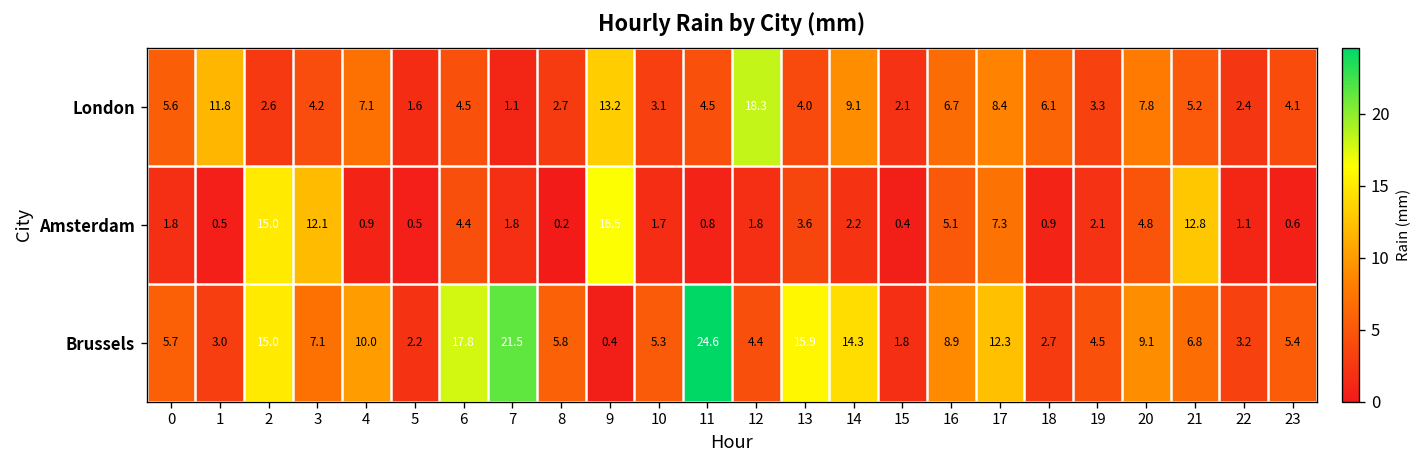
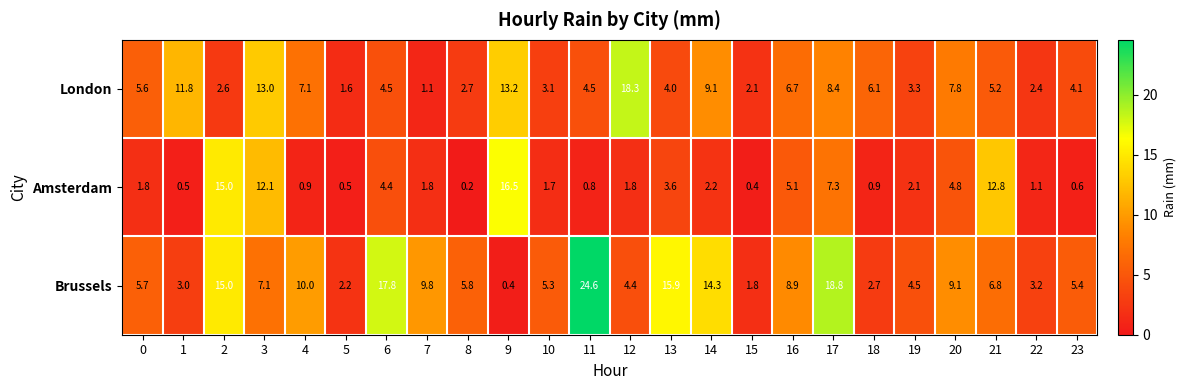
  {
    "London": {
      "0": 5.6,
      "1": 11.8,
      "2": 2.6,
-     "3": 4.2,
+     "3": 13.0,
      "4": 7.1,
      "5": 1.6,
      "6": 4.5,
      "7": 1.1,
      "8": 2.7,
      "9": 13.2,
      "10": 3.1,
      "11": 4.5,
      "12": 18.3,
      "13": 4.0,
      "14": 9.1,
      "15": 2.1,
      "16": 6.7,
      "17": 8.4,
      "18": 6.1,
      "19": 3.3,
      "20": 7.8,
      "21": 5.2,
      "22": 2.4,
      "23": 4.1
    },
    "Amsterdam": {
      "0": 1.8,
      "1": 0.5,
      "2": 15.0,
      "3": 12.1,
      "4": 0.9,
      "5": 0.5,
      "6": 4.4,
      "7": 1.8,
      "8": 0.2,
      "9": 16.5,
      "10": 1.7,
      "11": 0.8,
      "12": 1.8,
      "13": 3.6,
      "14": 2.2,
      "15": 0.4,
      "16": 5.1,
      "17": 7.3,
      "18": 0.9,
      "19": 2.1,
      "20": 4.8,
      "21": 12.8,
      "22": 1.1,
      "23": 0.6
    },
    "Brussels": {
      "0": 5.7,
      "1": 3.0,
      "2": 15.0,
      "3": 7.1,
      "4": 10.0,
      "5": 2.2,
      "6": 17.8,
-     "7": 21.5,
+     "7": 9.8,
      "8": 5.8,
      "9": 0.4,
      "10": 5.3,
      "11": 24.6,
      "12": 4.4,
      "13": 15.9,
      "14": 14.3,
      "15": 1.8,
      "16": 8.9,
-     "17": 12.3,
+     "17": 18.8,
      "18": 2.7,
      "19": 4.5,
      "20": 9.1,
      "21": 6.8,
      "22": 3.2,
      "23": 5.4
    }
  }
